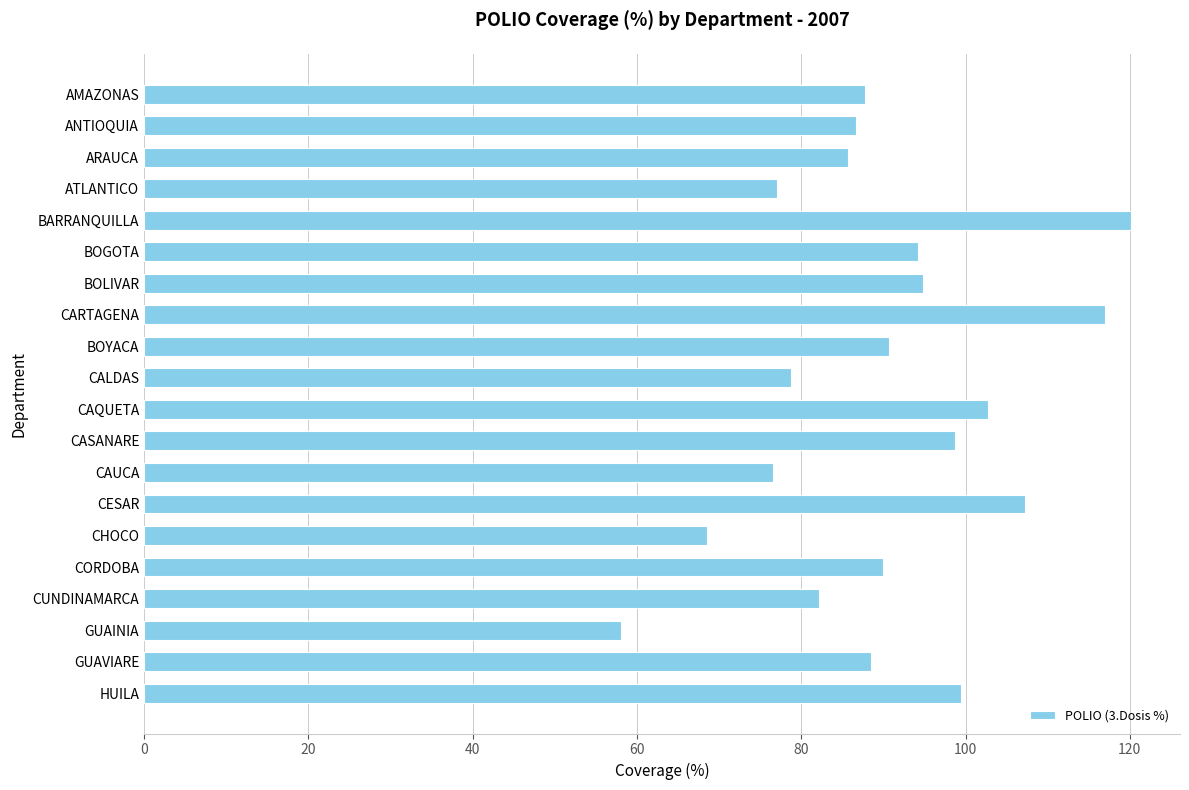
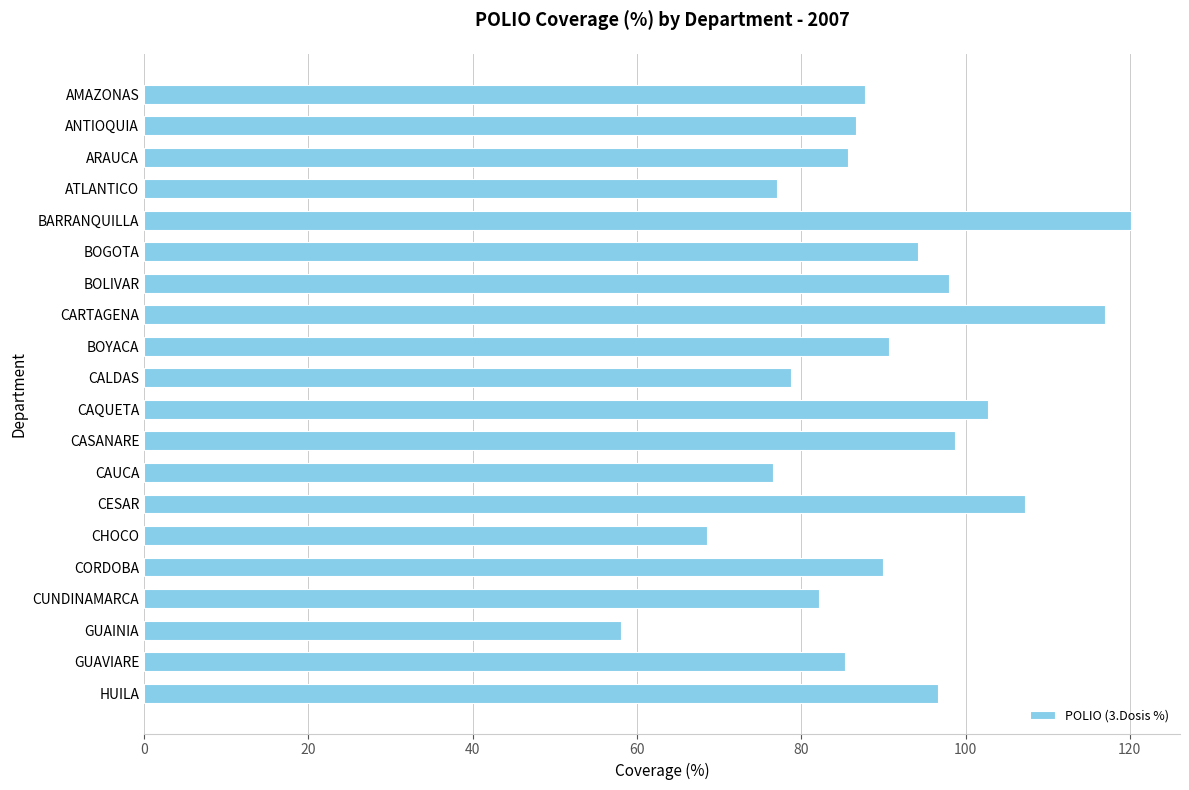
  {
    "AMAZONAS": 88,
    "ANTIOQUIA": 87,
    "ARAUCA": 86,
    "ATLANTICO": 77,
    "BARRANQUILLA": 120,
    "BOGOTA": 94,
-   "BOLIVAR": 95,
+   "BOLIVAR": 98,
    "CARTAGENA": 117,
    "BOYACA": 91,
    "CALDAS": 79,
    "CAQUETA": 103,
    "CASANARE": 99,
    "CAUCA": 77,
    "CESAR": 107,
    "CHOCO": 69,
    "CORDOBA": 90,
    "CUNDINAMARCA": 82,
    "GUAINIA": 58,
-   "GUAVIARE": 89,
-   "HUILA": 100
+   "GUAVIARE": 85,
+   "HUILA": 97
  }
